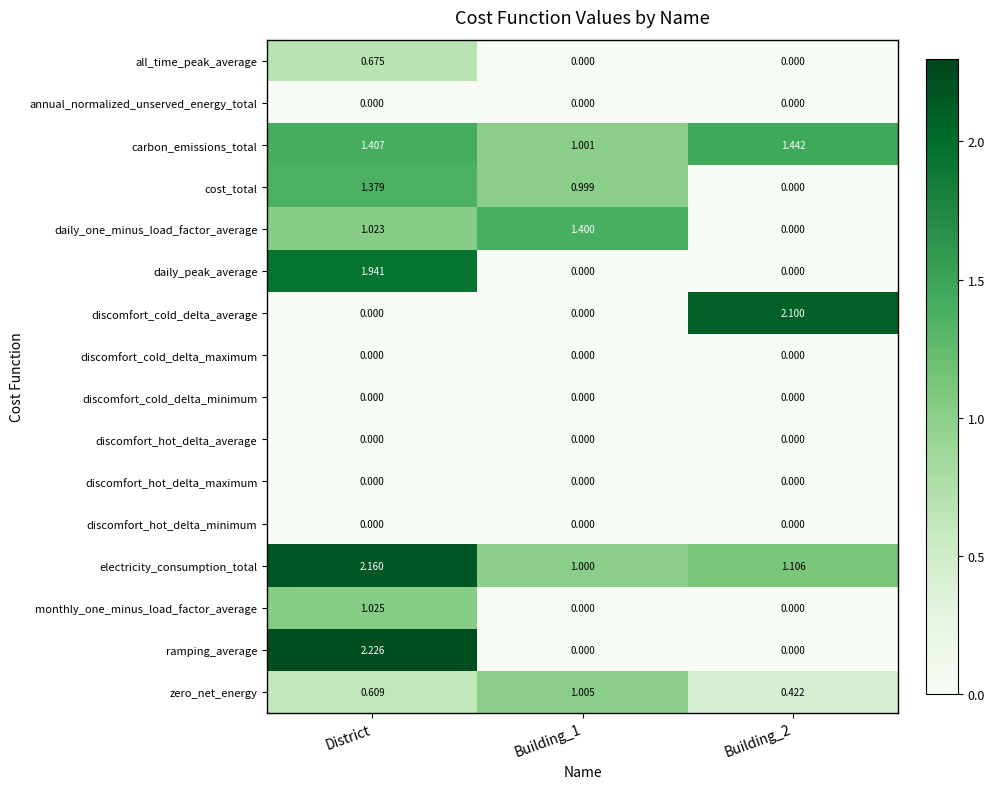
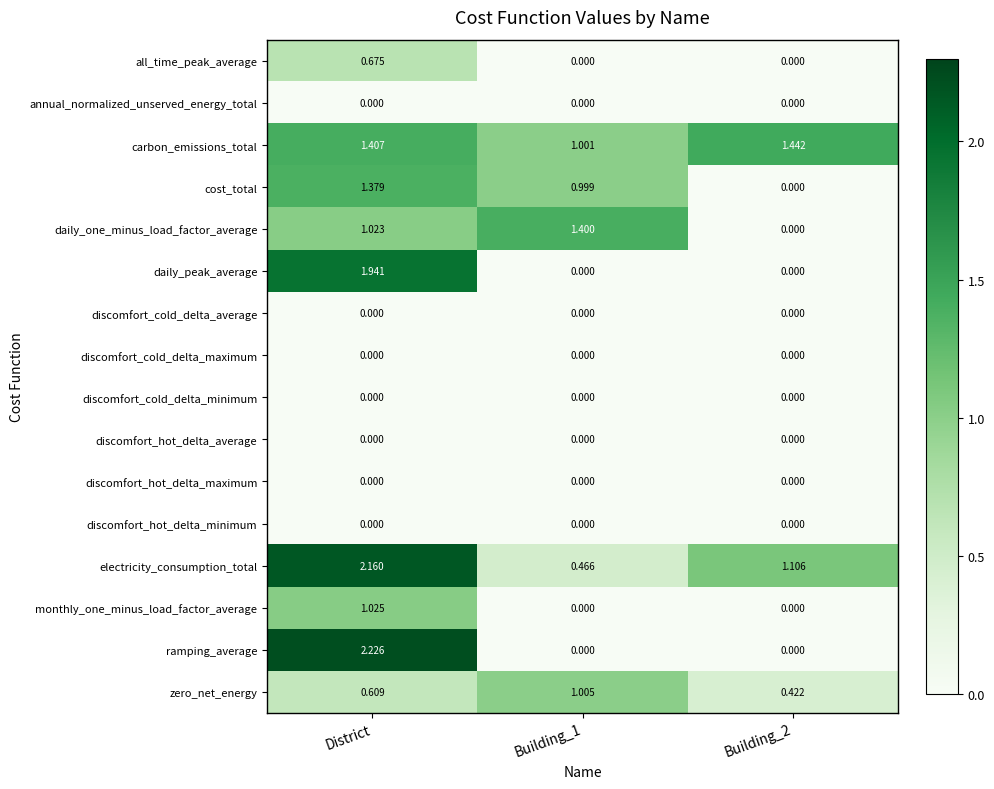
  {
    "all_time_peak_average": {
      "District": 0.675,
      "Building_1": 0.000,
      "Building_2": 0.000
    },
    "annual_normalized_unserved_energy_total": {
      "District": 0.000,
      "Building_1": 0.000,
      "Building_2": 0.000
    },
    "carbon_emissions_total": {
      "District": 1.407,
      "Building_1": 1.001,
      "Building_2": 1.442
    },
    "cost_total": {
      "District": 1.379,
      "Building_1": 0.999,
      "Building_2": 0.000
    },
    "daily_one_minus_load_factor_average": {
      "District": 1.023,
      "Building_1": 1.400,
      "Building_2": 0.000
    },
    "daily_peak_average": {
      "District": 1.941,
      "Building_1": 0.000,
      "Building_2": 0.000
    },
    "discomfort_cold_delta_average": {
      "District": 0.000,
      "Building_1": 0.000,
-     "Building_2": 2.100
+     "Building_2": 0.000
    },
    "discomfort_cold_delta_maximum": {
      "District": 0.000,
      "Building_1": 0.000,
      "Building_2": 0.000
    },
    "discomfort_cold_delta_minimum": {
      "District": 0.000,
      "Building_1": 0.000,
      "Building_2": 0.000
    },
    "discomfort_hot_delta_average": {
      "District": 0.000,
      "Building_1": 0.000,
      "Building_2": 0.000
    },
    "discomfort_hot_delta_maximum": {
      "District": 0.000,
      "Building_1": 0.000,
      "Building_2": 0.000
    },
    "discomfort_hot_delta_minimum": {
      "District": 0.000,
      "Building_1": 0.000,
      "Building_2": 0.000
    },
    "electricity_consumption_total": {
      "District": 2.160,
-     "Building_1": 1.000,
+     "Building_1": 0.466,
      "Building_2": 1.106
    },
    "monthly_one_minus_load_factor_average": {
      "District": 1.025,
      "Building_1": 0.000,
      "Building_2": 0.000
    },
    "ramping_average": {
      "District": 2.226,
      "Building_1": 0.000,
      "Building_2": 0.000
    },
    "zero_net_energy": {
      "District": 0.609,
      "Building_1": 1.005,
      "Building_2": 0.422
    }
  }
